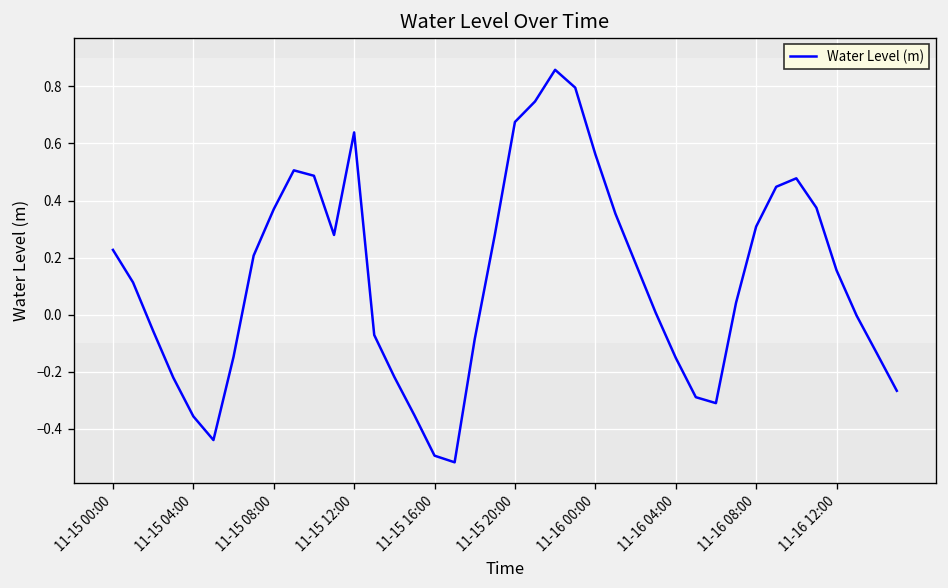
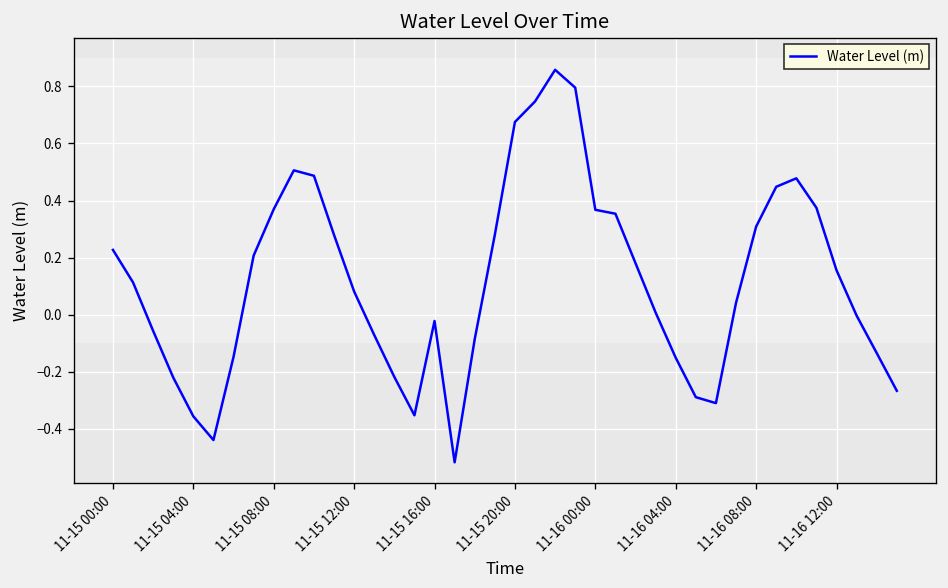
  {
    "11-15 00:00": 0.23,
    "11-15 04:00": -0.36,
    "11-15 08:00": 0.37,
-   "11-15 12:00": 0.64,
-   "11-15 16:00": -0.49,
+   "11-15 12:00": 0.08,
+   "11-15 16:00": -0.02,
    "11-15 20:00": 0.68,
-   "11-16 00:00": 0.56,
+   "11-16 00:00": 0.37,
    "11-16 04:00": -0.15,
    "11-16 08:00": 0.31,
    "11-16 12:00": 0.16
  }
